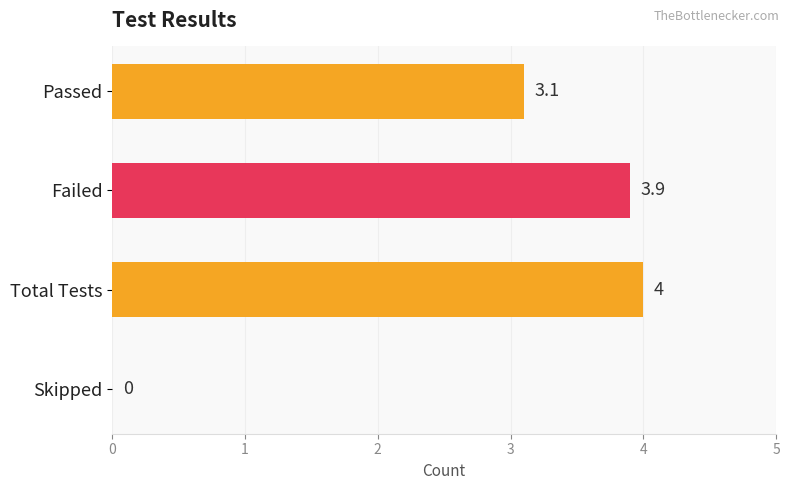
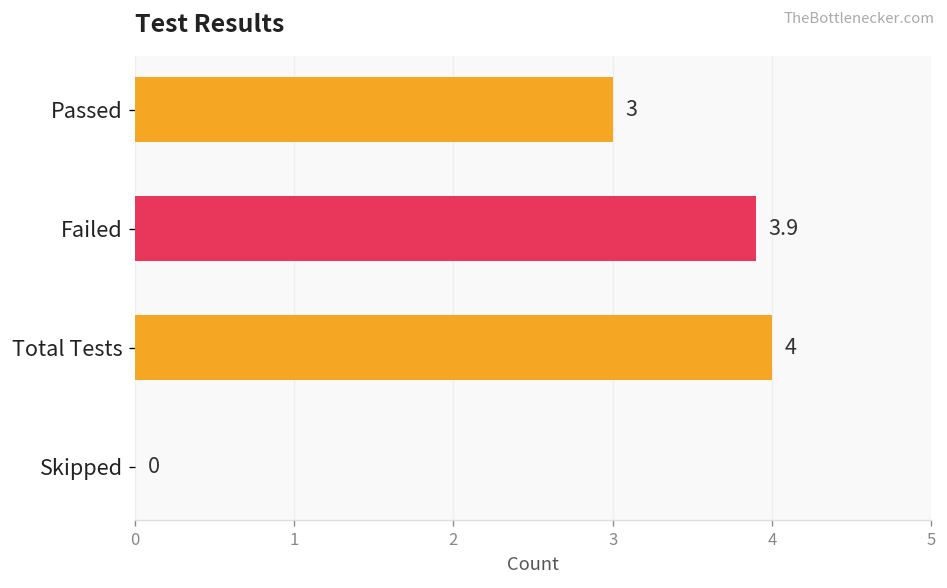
  {
-   "Passed": 3.1,
+   "Passed": 3,
    "Failed": 3.9,
    "Total Tests": 4,
    "Skipped": 0
  }
